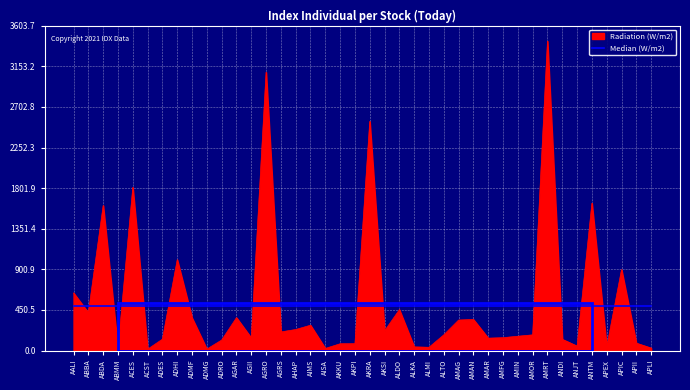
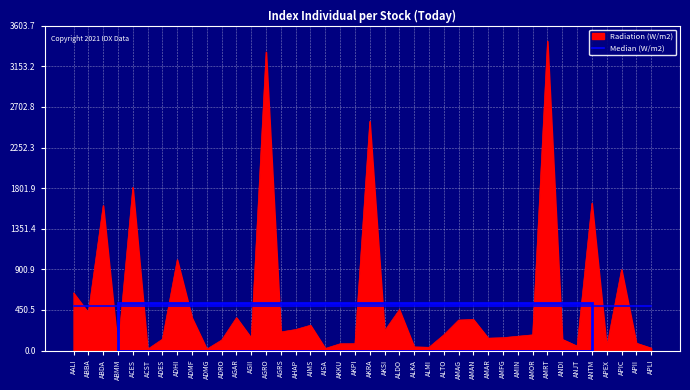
  {
    "Radiation (W/m2)": {
      "AALI": 600,
      "ABBA": 400,
      "ABDA": 1600,
      "ABMM": 0,
      "ACES": 1800,
      "ACST": 0,
      "ADES": 100,
      "ADHI": 1000,
      "ADMF": 400,
      "ADMG": 0,
      "ADRO": 100,
      "AGAR": 400,
      "AGII": 100,
-     "AGRO": 3100,
+     "AGRO": 3300,
      "AGRS": 200,
      "AHAP": 200,
      "AIMS": 300,
      "AISA": 0,
      "AKKU": 100,
      "AKPI": 100,
      "AKRA": 2500,
      "AKSI": 200,
      "ALDO": 500,
      "ALKA": 0,
      "ALMI": 0,
      "ALTO": 200,
      "AMAG": 300,
      "AMAN": 300,
      "AMAR": 100,
      "AMFG": 100,
      "AMIN": 200,
      "AMOR": 200,
      "AMRT": 3400,
      "ANDI": 100,
      "ANJT": 100,
      "ANTM": 1600,
      "APEX": 0,
      "APIC": 900,
      "APII": 100,
      "APLI": 0
    },
    "Median (W/m2)": {
      "AALI": 500,
      "ABBA": 500,
      "ABDA": 500,
      "ABMM": 500,
      "ACES": 500,
      "ACST": 500,
      "ADES": 500,
      "ADHI": 500,
      "ADMF": 500,
      "ADMG": 500,
      "ADRO": 500,
      "AGAR": 500,
      "AGII": 500,
      "AGRO": 500,
      "AGRS": 500,
      "AHAP": 500,
      "AIMS": 500,
      "AISA": 500,
      "AKKU": 500,
      "AKPI": 500,
      "AKRA": 500,
      "AKSI": 500,
      "ALDO": 500,
      "ALKA": 500,
      "ALMI": 500,
      "ALTO": 500,
      "AMAG": 500,
      "AMAN": 500,
      "AMAR": 500,
      "AMFG": 500,
      "AMIN": 500,
      "AMOR": 500,
      "AMRT": 500,
      "ANDI": 500,
      "ANJT": 500,
      "ANTM": 500,
      "APEX": 500,
      "APIC": 500,
      "APII": 500,
      "APLI": 500
    }
  }
